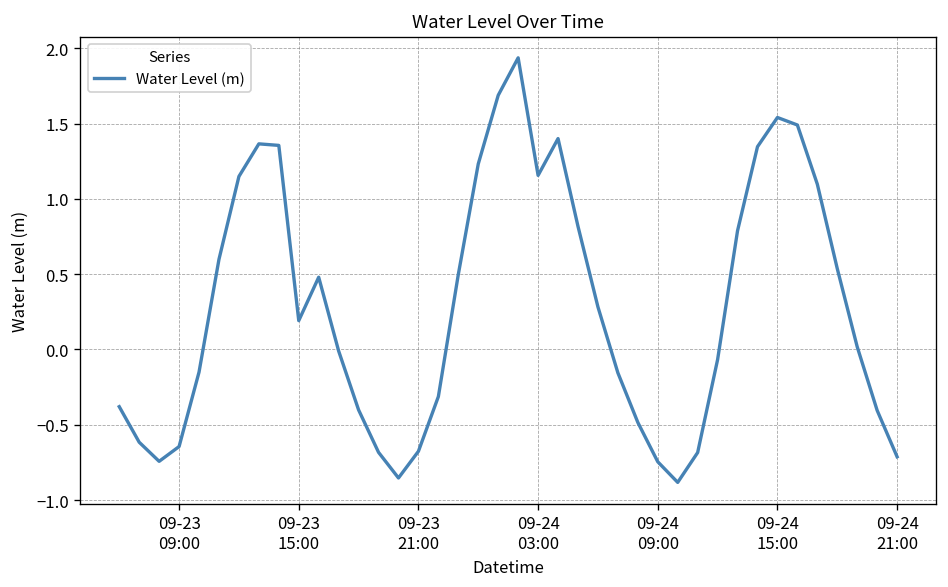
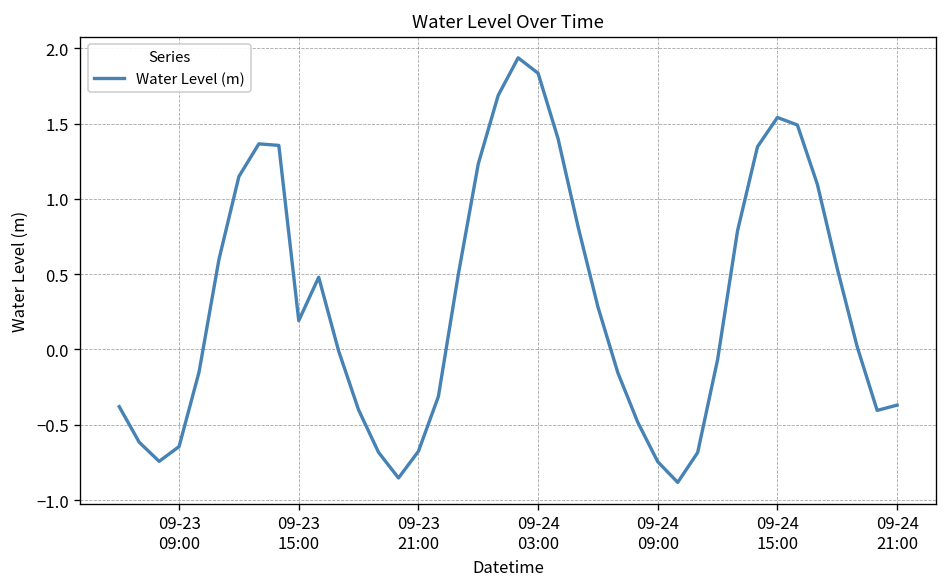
  {
    "09-23 09:00": -0.64,
    "09-23 15:00": 0.19,
    "09-23 21:00": -0.68,
-   "09-24 03:00": 1.16,
+   "09-24 03:00": 1.83,
    "09-24 09:00": -0.75,
    "09-24 15:00": 1.54,
-   "09-24 21:00": -0.71
+   "09-24 21:00": -0.37
  }
